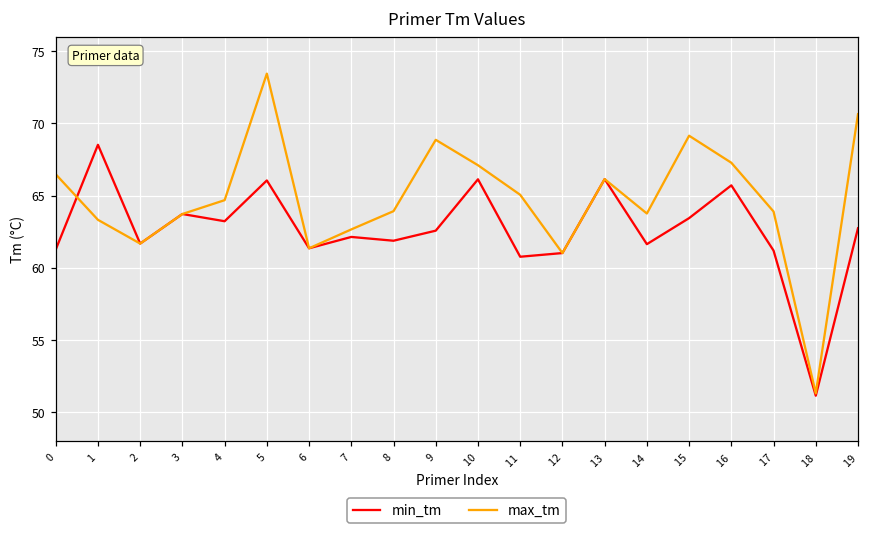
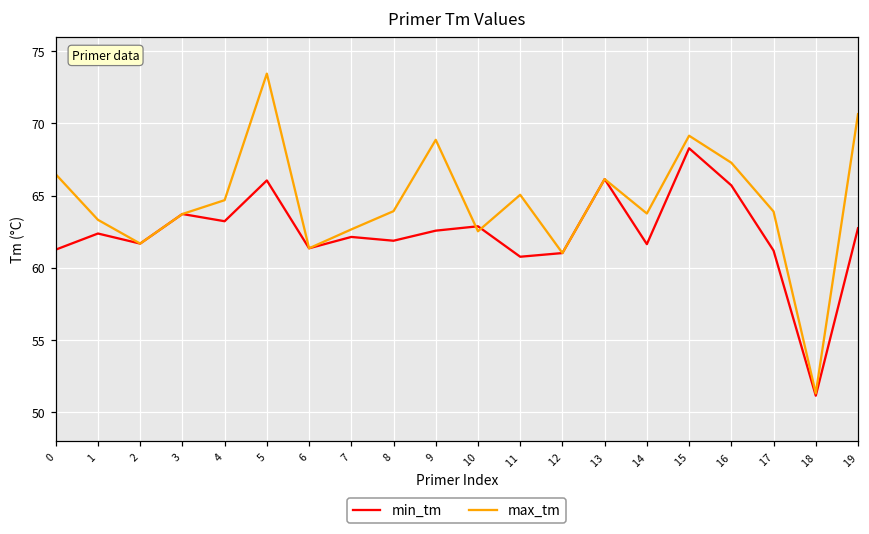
  {
    "min_tm": {
      "0": 61.3,
-     "1": 68.5,
+     "1": 62.4,
      "4": 63.2,
      "5": 66.0,
      "7": 62.1,
      "8": 61.9,
      "9": 62.6,
-     "10": 66.1,
+     "10": 62.9,
      "11": 60.8,
      "14": 61.6,
-     "15": 63.4,
+     "15": 68.3,
      "16": 65.7,
      "17": 61.2,
      "19": 62.7
    },
    "max_tm": {
      "0": 66.5,
      "1": 63.3,
      "4": 64.7,
      "5": 73.4,
      "7": 62.7,
      "8": 63.9,
      "9": 68.9,
-     "10": 67.1,
+     "10": 62.5,
      "11": 65.1,
      "14": 63.8,
      "15": 69.1,
      "16": 67.3,
      "17": 63.9,
      "19": 70.6
    }
  }
